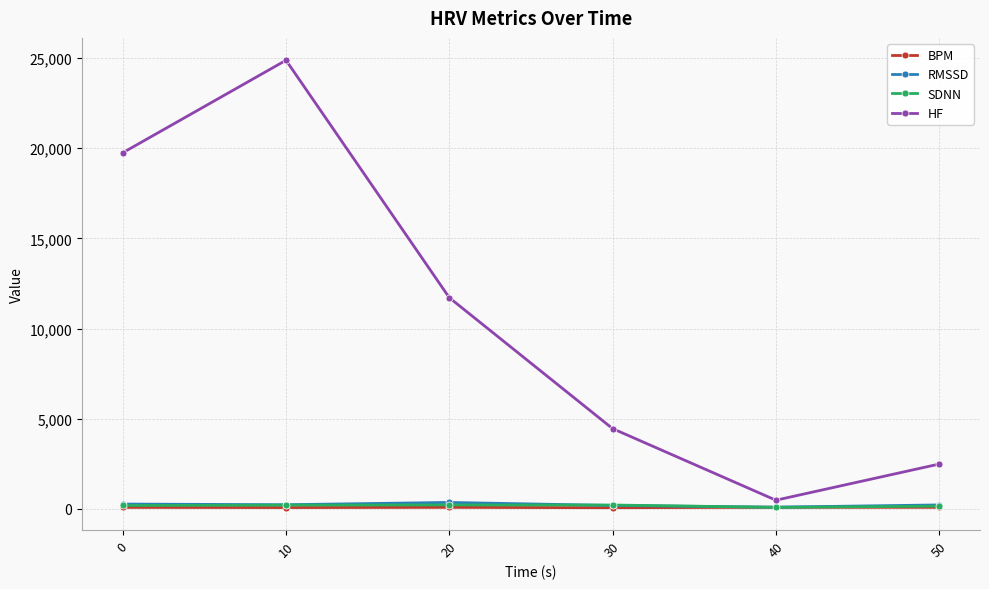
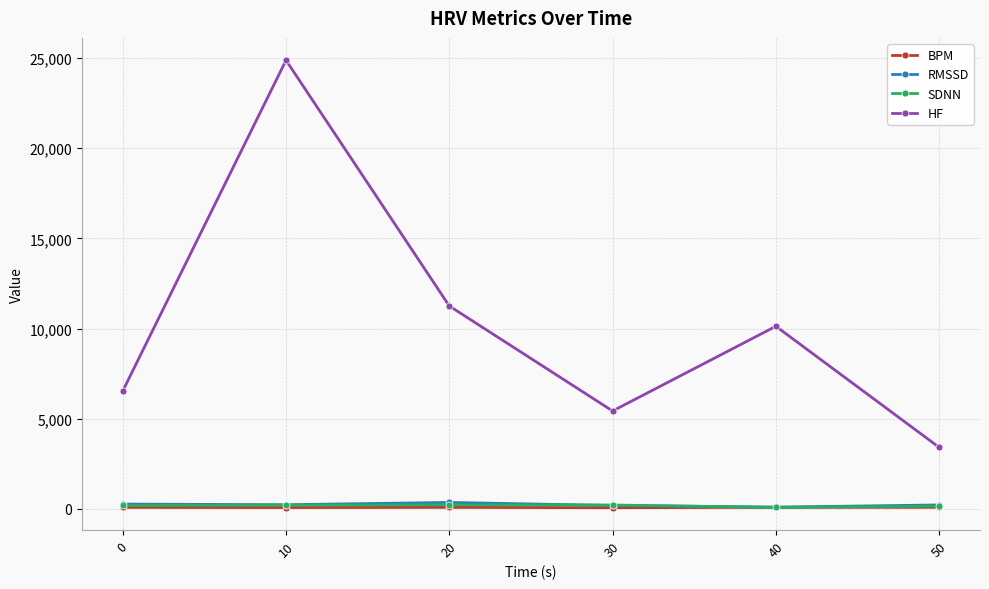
  {
    "RMSSD": {
      "20": "400"
    },
    "HF": {
-     "0": "19,700",
+     "0": "6,500",
      "10": "24,900",
-     "20": "11,700",
-     "30": "4,500",
-     "40": "500",
-     "50": "2,500"
+     "20": "11,300",
+     "30": "5,400",
+     "40": "10,100",
+     "50": "3,400"
    }
  }
